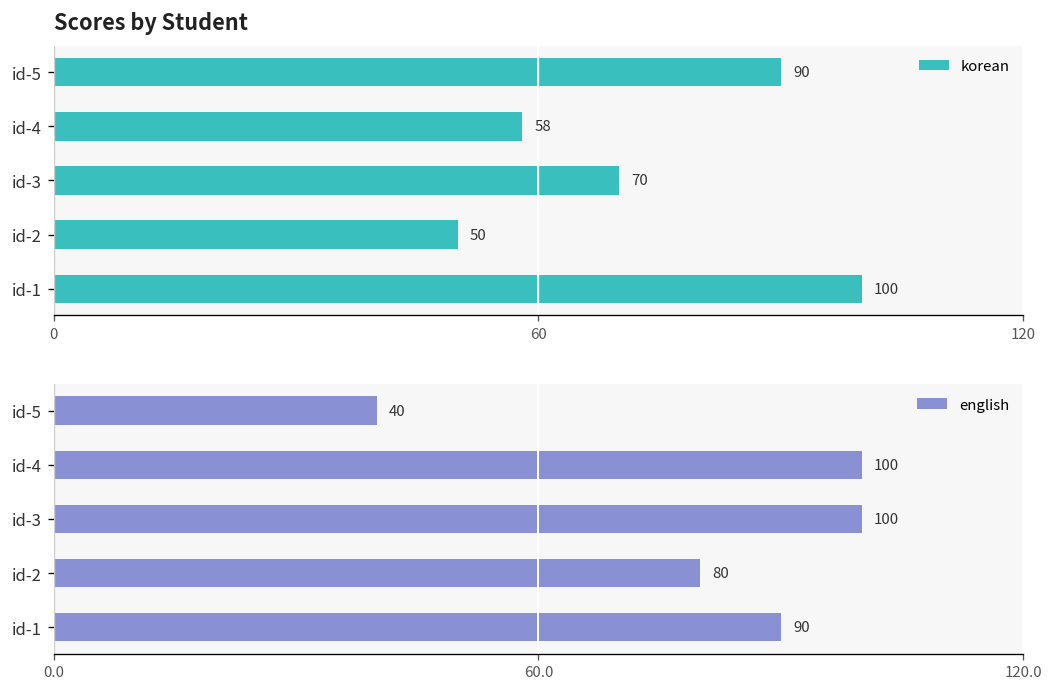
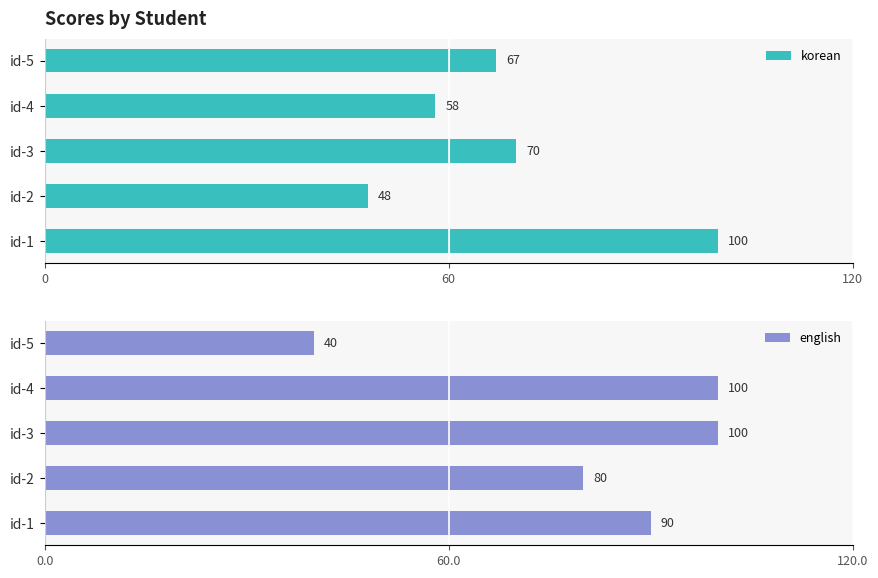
  {
    "Scores by Student": {
-     "id-5": 90,
+     "id-5": 67,
      "id-4": 58,
      "id-3": 70,
-     "id-2": 50,
+     "id-2": 48,
      "id-1": 100
    }
  }
